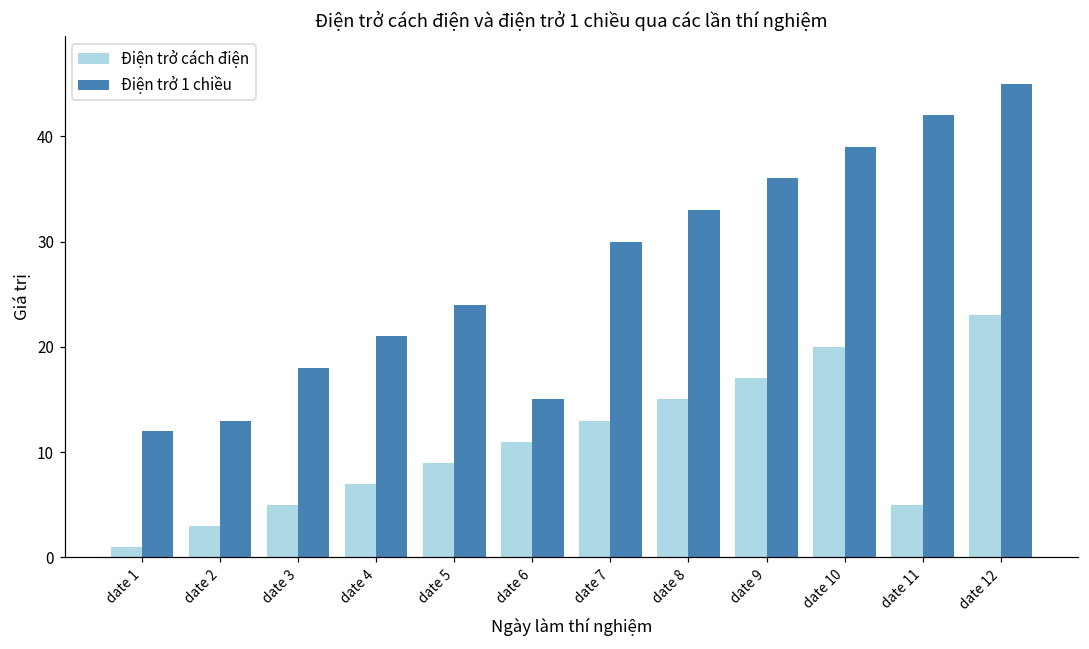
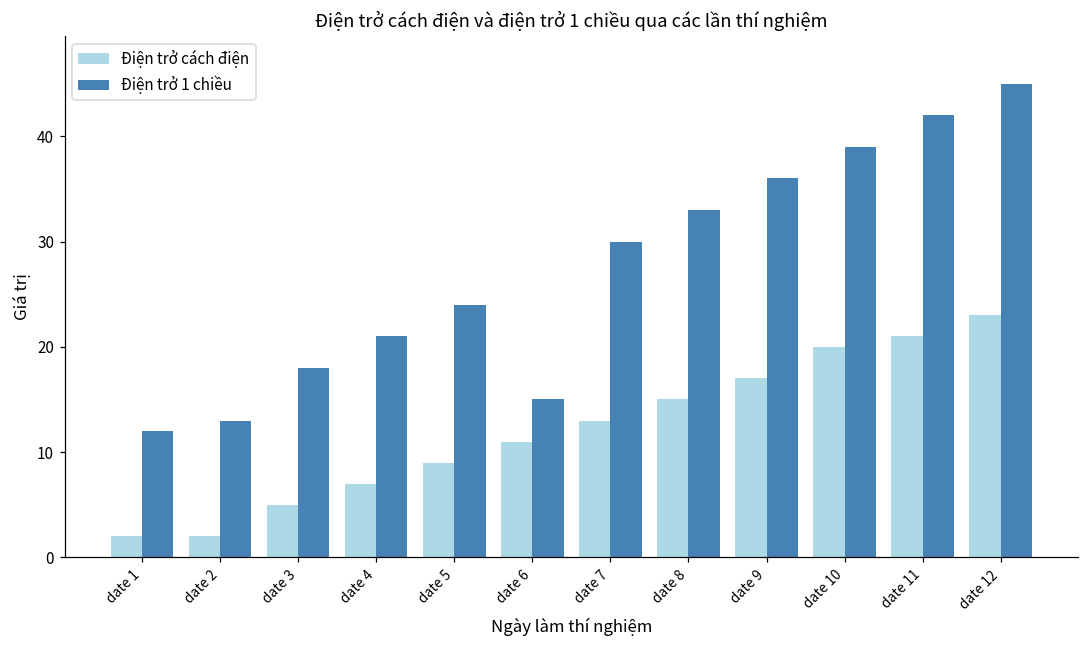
  {
    "Điện trở cách điện": {
-     "date 1": 1,
-     "date 2": 3,
+     "date 1": 2,
+     "date 2": 2,
      "date 3": 5,
      "date 4": 7,
      "date 5": 9,
      "date 6": 11,
      "date 7": 13,
      "date 8": 15,
      "date 9": 17,
      "date 10": 20,
-     "date 11": 5,
+     "date 11": 21,
      "date 12": 23
    },
    "Điện trở 1 chiều": {
      "date 1": 12,
      "date 2": 13,
      "date 3": 18,
      "date 4": 21,
      "date 5": 24,
      "date 6": 15,
      "date 7": 30,
      "date 8": 33,
      "date 9": 36,
      "date 10": 39,
      "date 11": 42,
      "date 12": 45
    }
  }
